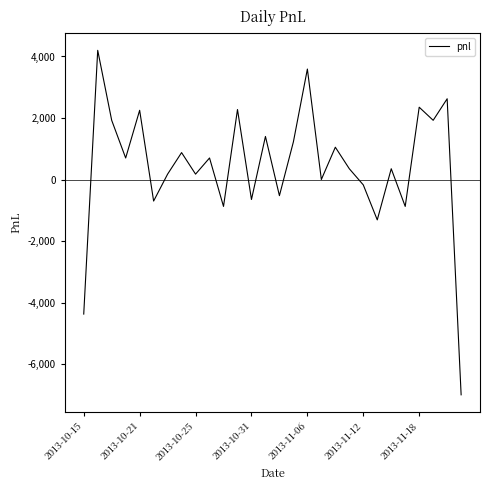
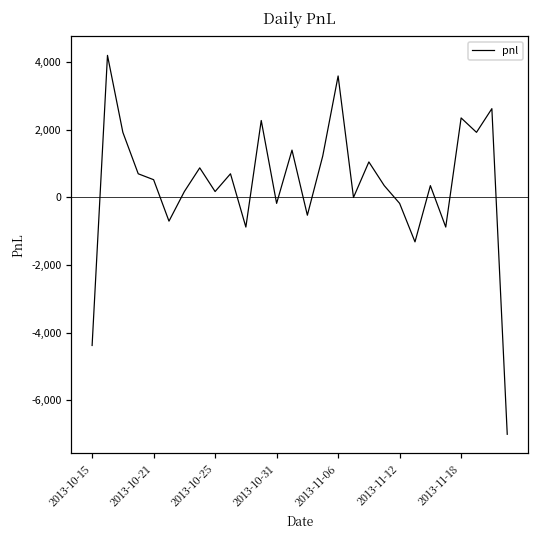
  {
    "2013-10-15": "-4,400",
-   "2013-10-21": "2,300",
+   "2013-10-21": "500",
    "2013-10-25": "200",
-   "2013-10-31": "-700",
+   "2013-10-31": "-200",
    "2013-11-06": "3,600",
    "2013-11-12": "-200",
    "2013-11-18": "2,400"
  }
